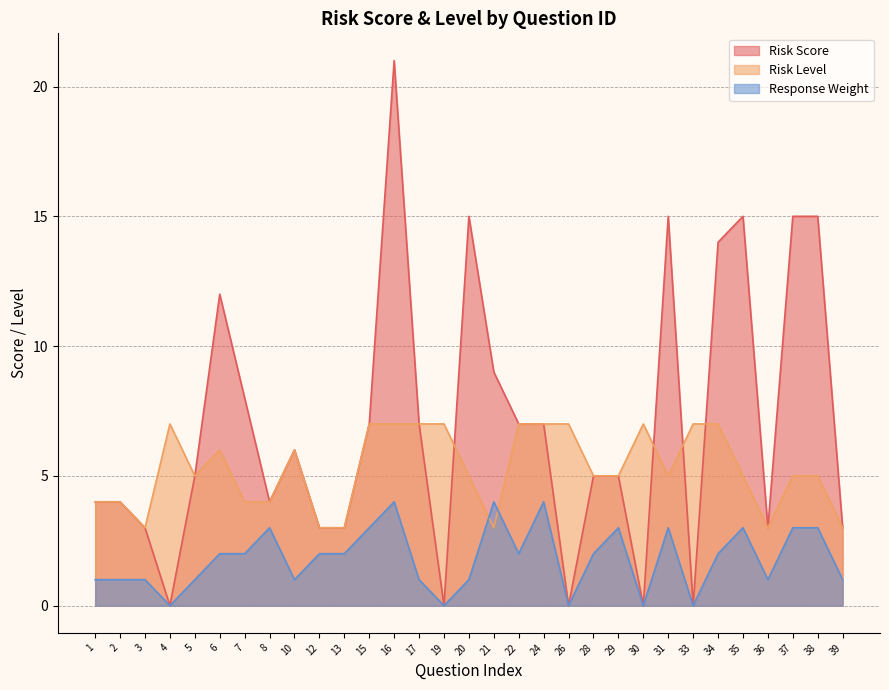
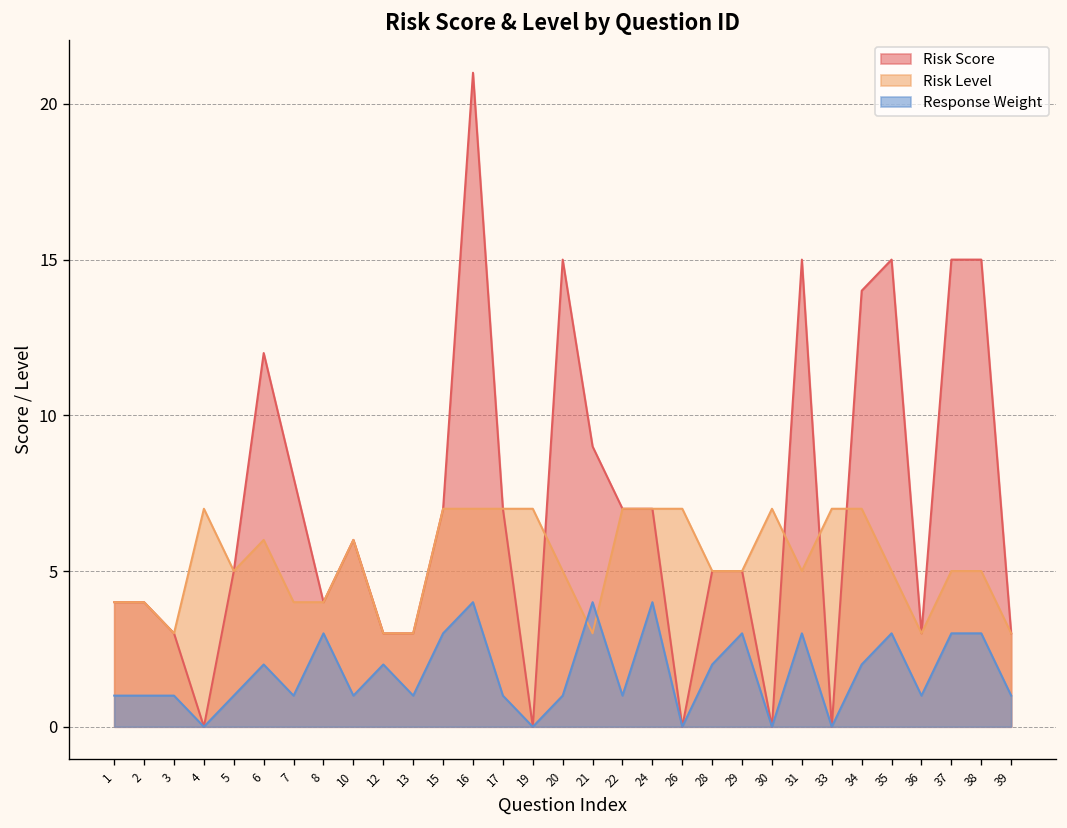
  {
    "Response Weight": {
      "1": 1,
      "2": 1,
      "3": 1,
      "5": 1,
      "6": 2,
-     "7": 2,
+     "7": 1,
      "8": 3,
      "10": 1,
      "12": 2,
-     "13": 2,
+     "13": 1,
      "15": 3,
      "16": 4,
      "17": 1,
      "20": 1,
      "21": 4,
-     "22": 2,
+     "22": 1,
      "24": 4,
      "28": 2,
      "29": 3,
      "31": 3,
      "34": 2,
      "35": 3,
      "36": 1,
      "37": 3,
      "38": 3,
      "39": 1
    }
  }
